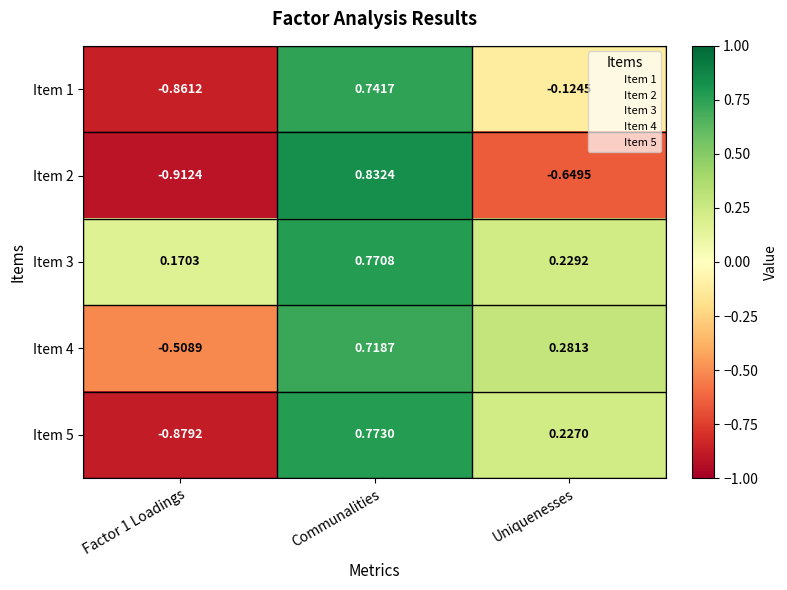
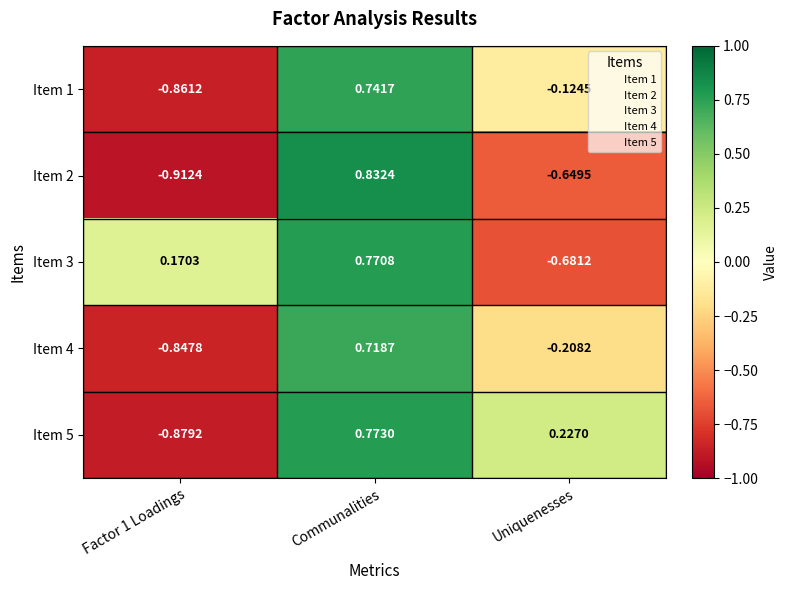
  {
    "Item 1": {
      "Factor 1 Loadings": -0.8612,
      "Communalities": 0.7417
    },
    "Item 2": {
      "Factor 1 Loadings": -0.9124,
      "Communalities": 0.8324,
      "Uniquenesses": -0.6495
    },
    "Item 3": {
      "Factor 1 Loadings": 0.1703,
      "Communalities": 0.7708,
-     "Uniquenesses": 0.2292
+     "Uniquenesses": -0.6812
    },
    "Item 4": {
-     "Factor 1 Loadings": -0.5089,
+     "Factor 1 Loadings": -0.8478,
      "Communalities": 0.7187,
-     "Uniquenesses": 0.2813
+     "Uniquenesses": -0.2082
    },
    "Item 5": {
      "Factor 1 Loadings": -0.8792,
      "Communalities": 0.7730,
      "Uniquenesses": 0.2270
    }
  }
